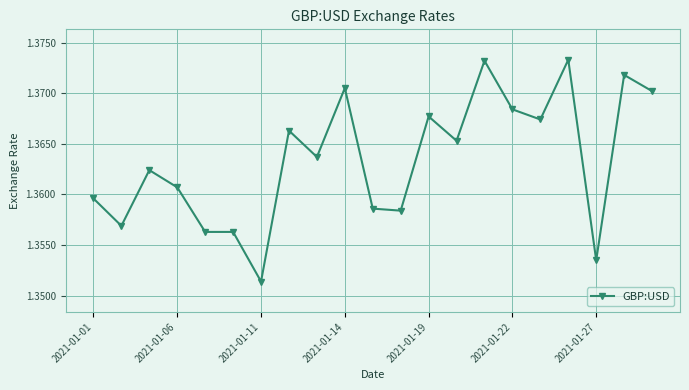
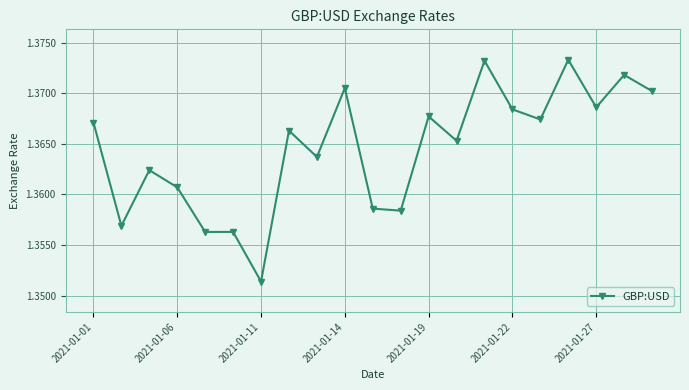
  {
-   "2021-01-01": 1.3596,
+   "2021-01-01": 1.3671,
    "2021-01-06": 1.3607,
    "2021-01-11": 1.3514,
    "2021-01-14": 1.3705,
    "2021-01-19": 1.3677,
    "2021-01-22": 1.3684,
-   "2021-01-27": 1.3535
+   "2021-01-27": 1.3686
  }
